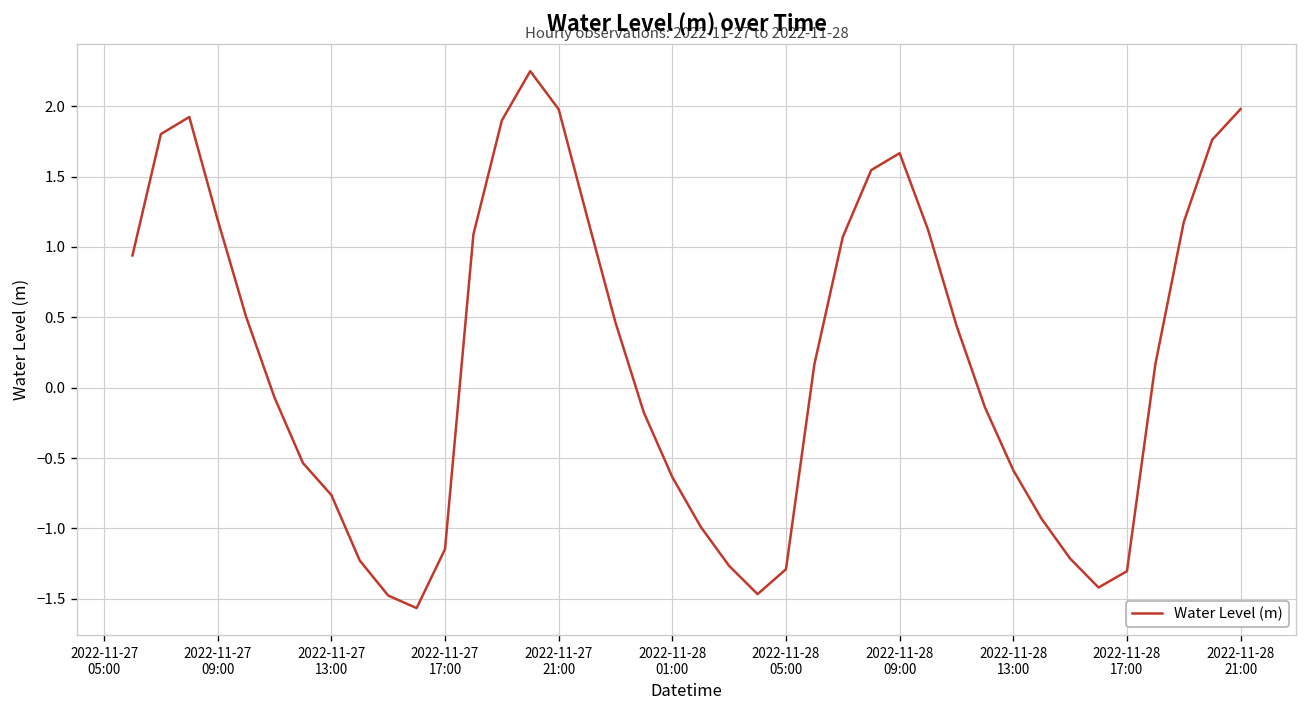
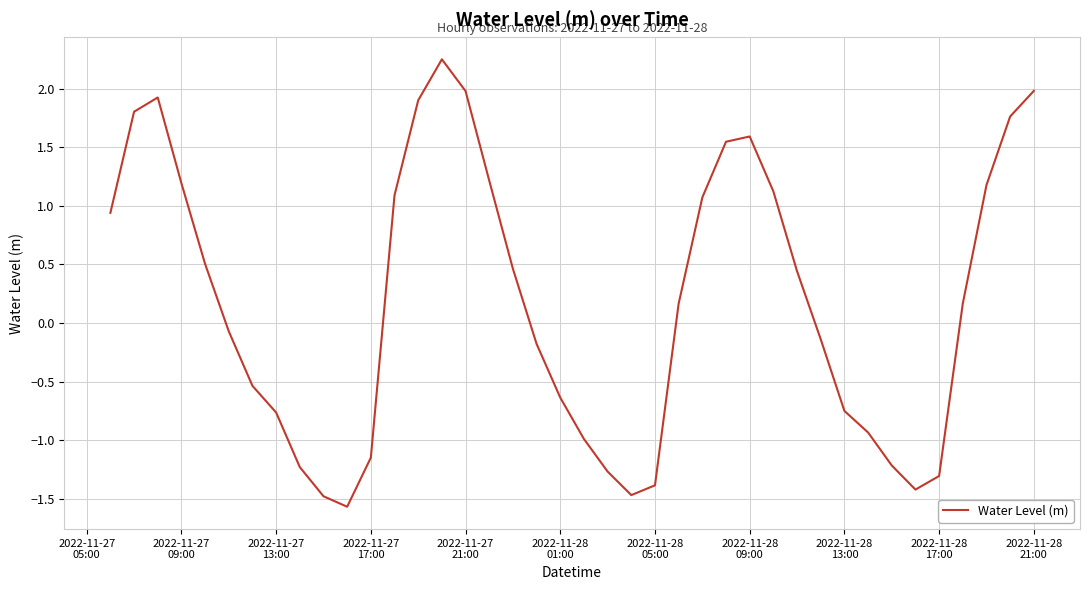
  {
    "2022-11-27 09:00": 1.19,
    "2022-11-27 13:00": -0.76,
    "2022-11-27 17:00": -1.15,
    "2022-11-27 21:00": 1.98,
    "2022-11-28 01:00": -0.64,
-   "2022-11-28 05:00": -1.29,
-   "2022-11-28 09:00": 1.67,
-   "2022-11-28 13:00": -0.59,
+   "2022-11-28 05:00": -1.38,
+   "2022-11-28 09:00": 1.59,
+   "2022-11-28 13:00": -0.75,
    "2022-11-28 17:00": -1.30,
    "2022-11-28 21:00": 1.98
  }
